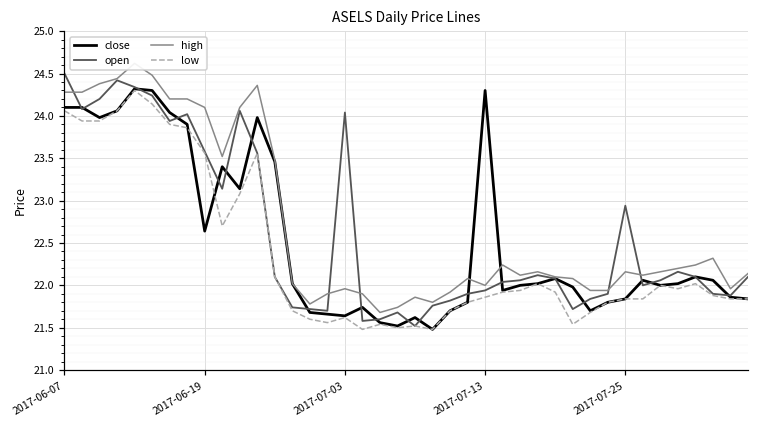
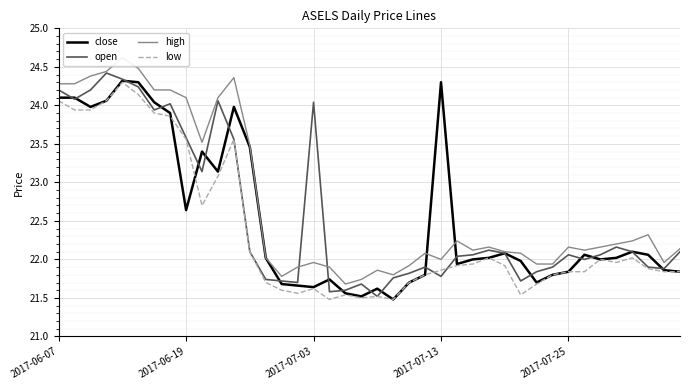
  {
    "close": {
      "2017-06-07": 24.1,
      "2017-06-19": 22.6,
      "2017-07-13": 24.3
    },
    "open": {
-     "2017-06-07": 24.5,
+     "2017-06-07": 24.2,
      "2017-07-03": 24.0,
-     "2017-07-13": 21.9,
-     "2017-07-25": 22.9
+     "2017-07-13": 21.8,
+     "2017-07-25": 22.1
    }
  }
